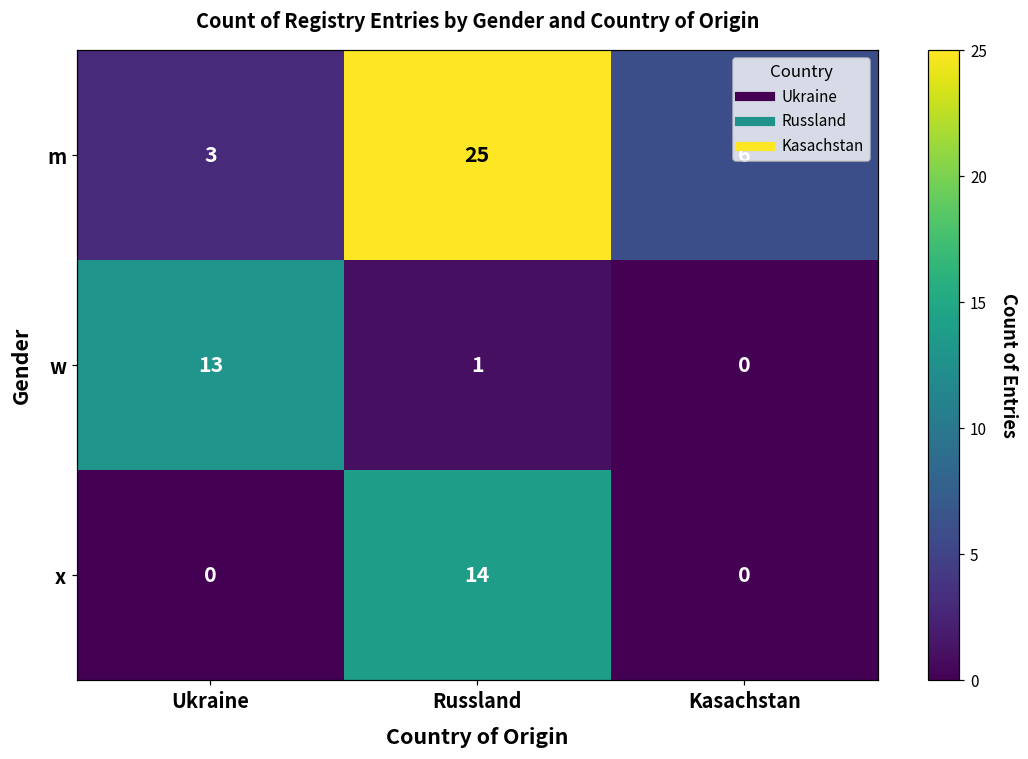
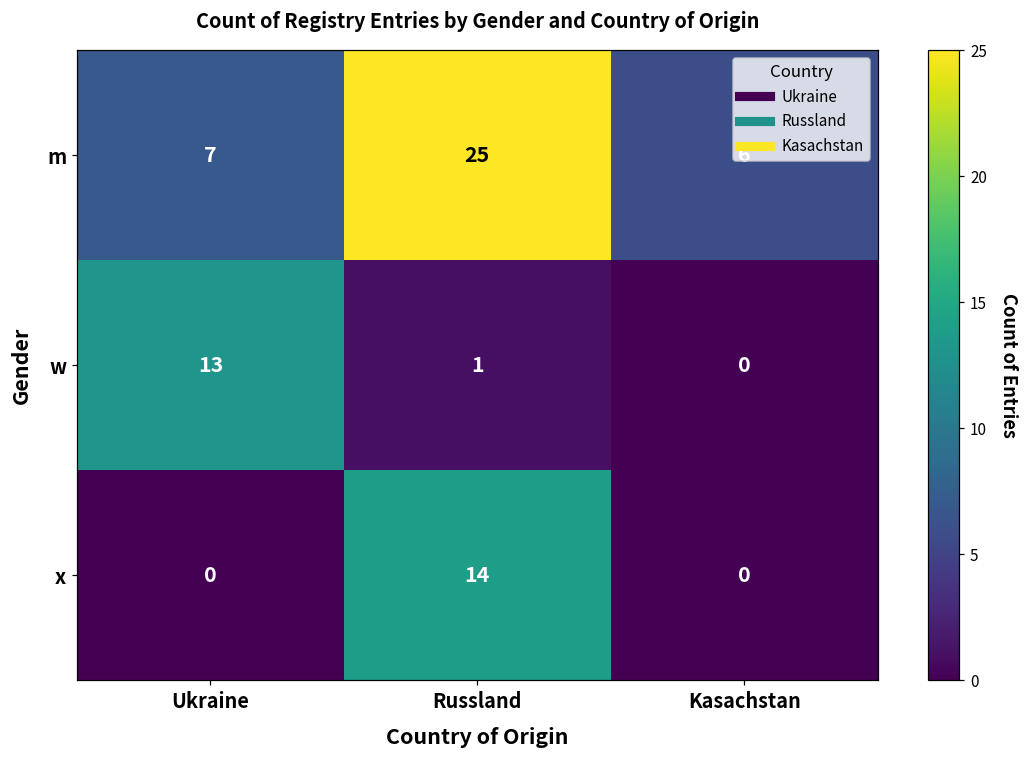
  {
    "m": {
-     "Ukraine": 3,
+     "Ukraine": 7,
      "Russland": 25
    },
    "w": {
      "Ukraine": 13,
      "Russland": 1,
      "Kasachstan": 0
    },
    "x": {
      "Ukraine": 0,
      "Russland": 14,
      "Kasachstan": 0
    }
  }
